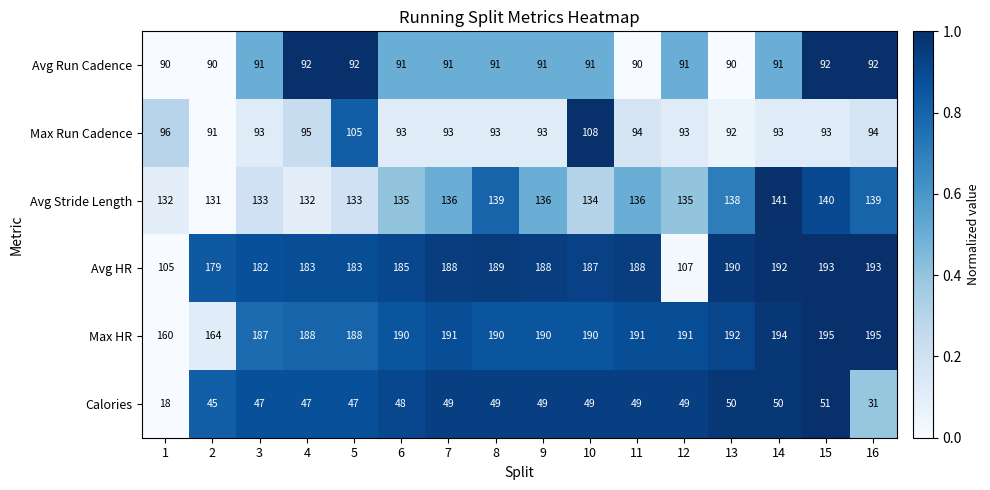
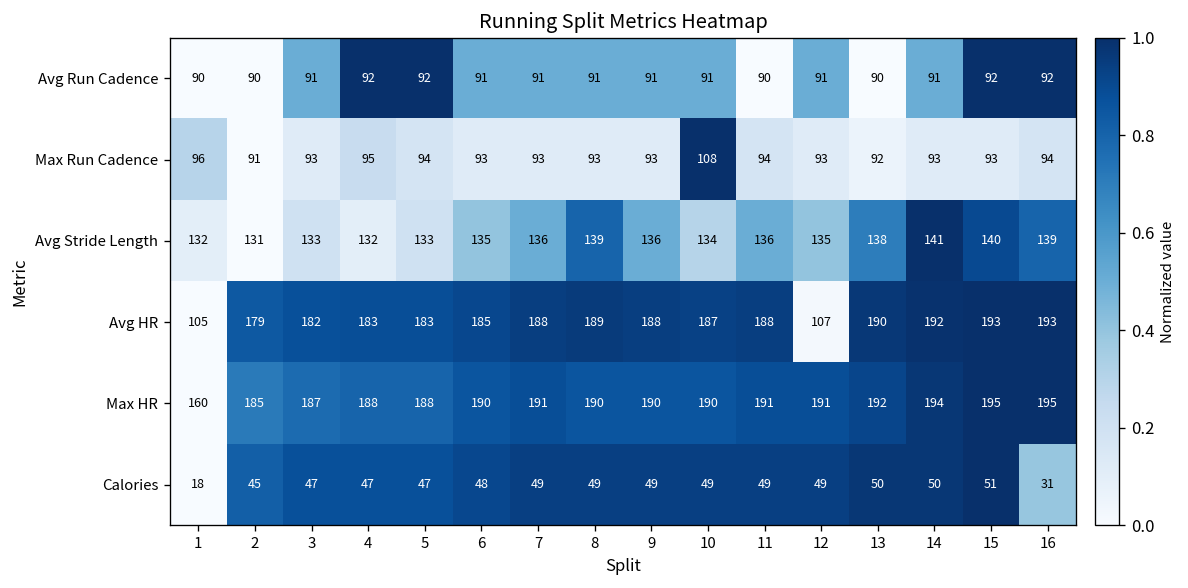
  {
    "Avg Run Cadence": {
      "1": 90,
      "2": 90,
      "3": 91,
      "4": 92,
      "5": 92,
      "6": 91,
      "7": 91,
      "8": 91,
      "9": 91,
      "10": 91,
      "11": 90,
      "12": 91,
      "13": 90,
      "14": 91,
      "15": 92,
      "16": 92
    },
    "Max Run Cadence": {
      "1": 96,
      "2": 91,
      "3": 93,
      "4": 95,
-     "5": 105,
+     "5": 94,
      "6": 93,
      "7": 93,
      "8": 93,
      "9": 93,
      "10": 108,
      "11": 94,
      "12": 93,
      "13": 92,
      "14": 93,
      "15": 93,
      "16": 94
    },
    "Avg Stride Length": {
      "1": 132,
      "2": 131,
      "3": 133,
      "4": 132,
      "5": 133,
      "6": 135,
      "7": 136,
      "8": 139,
      "9": 136,
      "10": 134,
      "11": 136,
      "12": 135,
      "13": 138,
      "14": 141,
      "15": 140,
      "16": 139
    },
    "Avg HR": {
      "1": 105,
      "2": 179,
      "3": 182,
      "4": 183,
      "5": 183,
      "6": 185,
      "7": 188,
      "8": 189,
      "9": 188,
      "10": 187,
      "11": 188,
      "12": 107,
      "13": 190,
      "14": 192,
      "15": 193,
      "16": 193
    },
    "Max HR": {
      "1": 160,
-     "2": 164,
+     "2": 185,
      "3": 187,
      "4": 188,
      "5": 188,
      "6": 190,
      "7": 191,
      "8": 190,
      "9": 190,
      "10": 190,
      "11": 191,
      "12": 191,
      "13": 192,
      "14": 194,
      "15": 195,
      "16": 195
    },
    "Calories": {
      "1": 18,
      "2": 45,
      "3": 47,
      "4": 47,
      "5": 47,
      "6": 48,
      "7": 49,
      "8": 49,
      "9": 49,
      "10": 49,
      "11": 49,
      "12": 49,
      "13": 50,
      "14": 50,
      "15": 51,
      "16": 31
    }
  }
